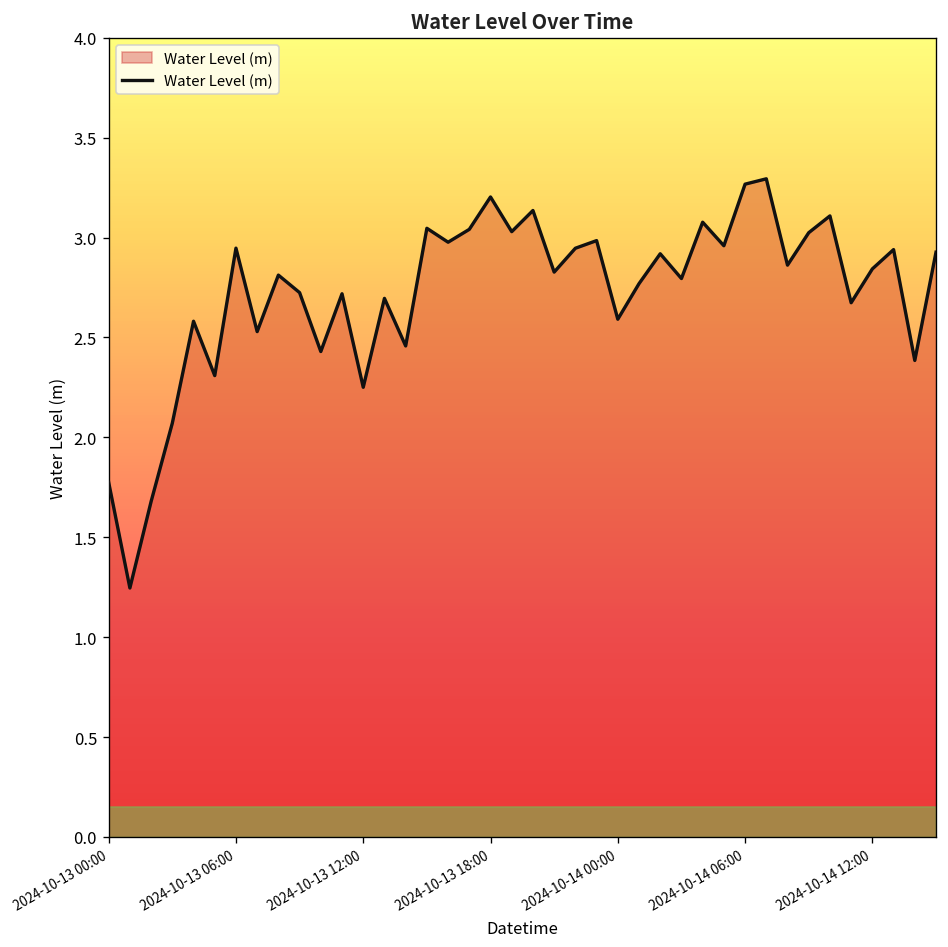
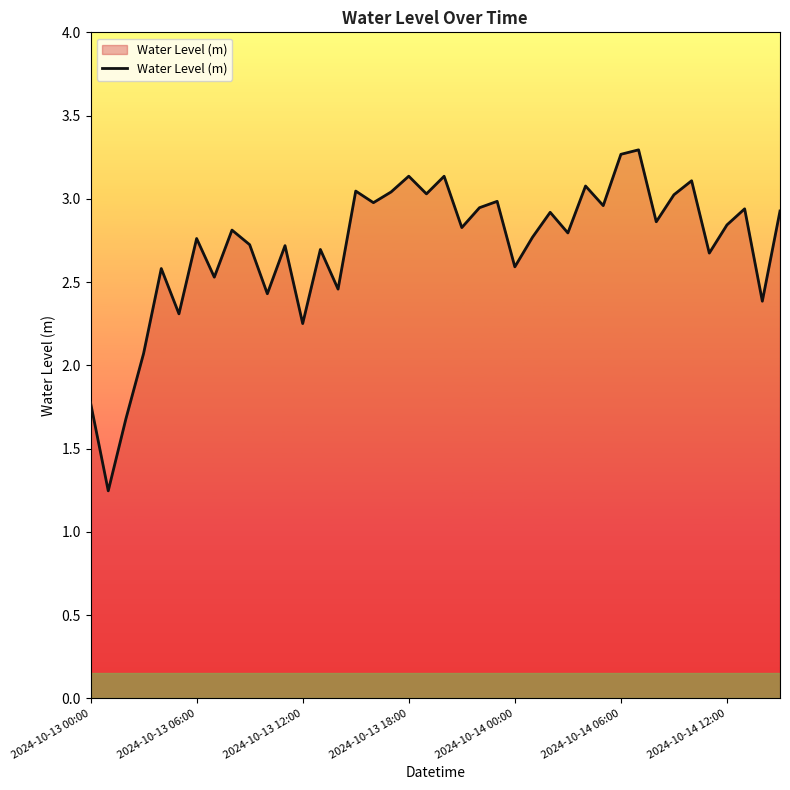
  {
    "2024-10-13 00:00": 1.77,
-   "2024-10-13 06:00": 2.95,
+   "2024-10-13 06:00": 2.76,
    "2024-10-13 12:00": 2.25,
-   "2024-10-13 18:00": 3.20,
+   "2024-10-13 18:00": 3.14,
    "2024-10-14 00:00": 2.59,
    "2024-10-14 06:00": 3.27,
    "2024-10-14 12:00": 2.84
  }
